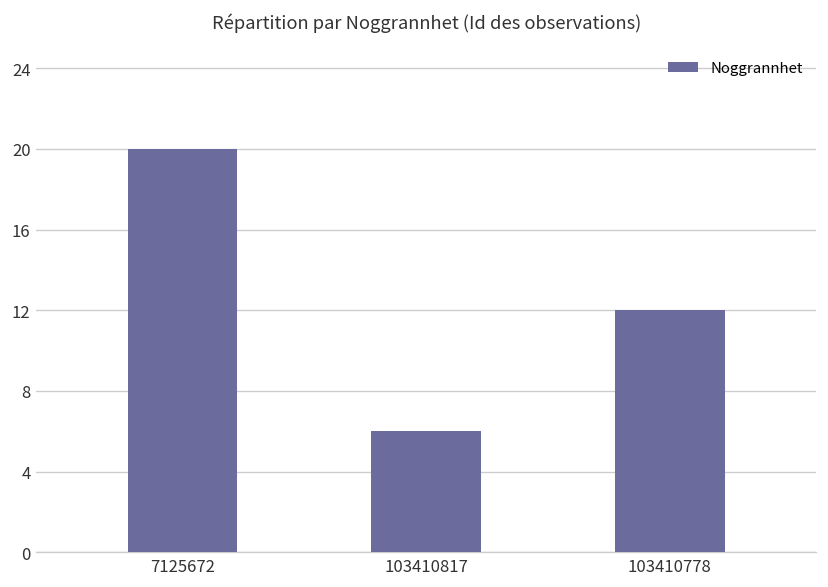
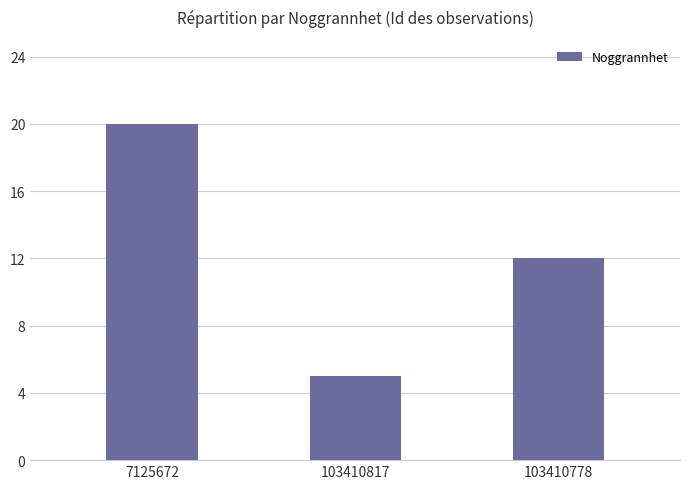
  {
    "7125672": 20,
-   "103410817": 6,
+   "103410817": 5,
    "103410778": 12
  }
